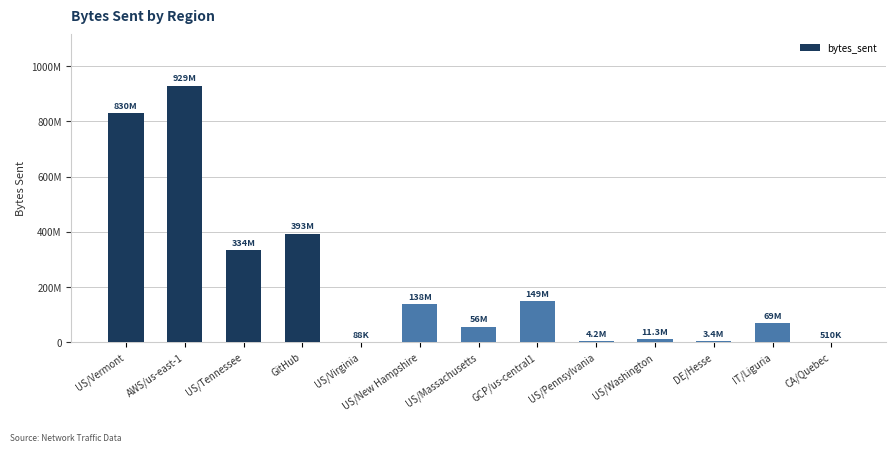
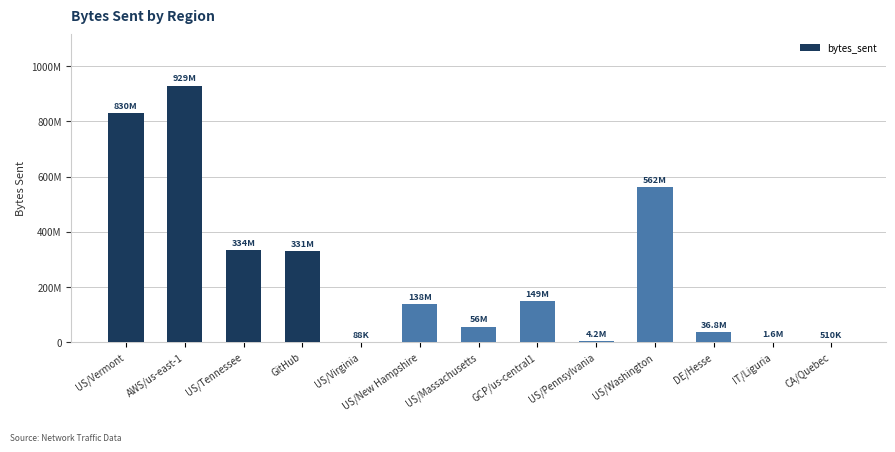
  {
    "US/Vermont": "830M",
    "AWS/us-east-1": "929M",
    "US/Tennessee": "334M",
-   "GitHub": "393M",
+   "GitHub": "331M",
    "US/Virginia": "88K",
    "US/New Hampshire": "138M",
    "US/Massachusetts": "56M",
    "GCP/us-central1": "149M",
    "US/Pennsylvania": "4.2M",
-   "US/Washington": "11.3M",
-   "DE/Hesse": "3.4M",
-   "IT/Liguria": "69M",
+   "US/Washington": "562M",
+   "DE/Hesse": "36.8M",
+   "IT/Liguria": "1.6M",
    "CA/Quebec": "510K"
  }
